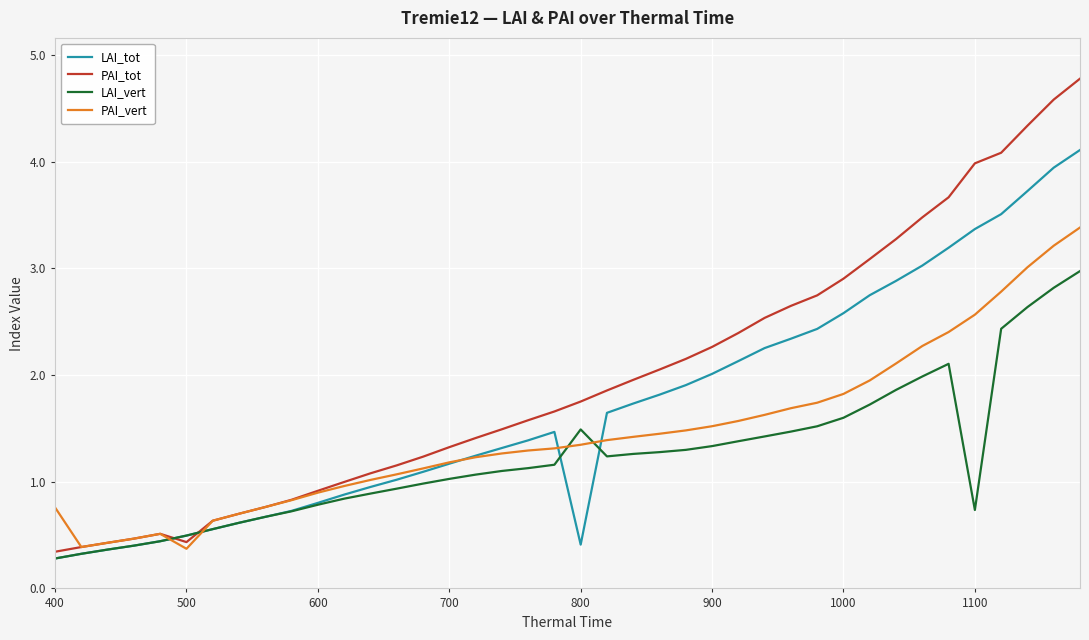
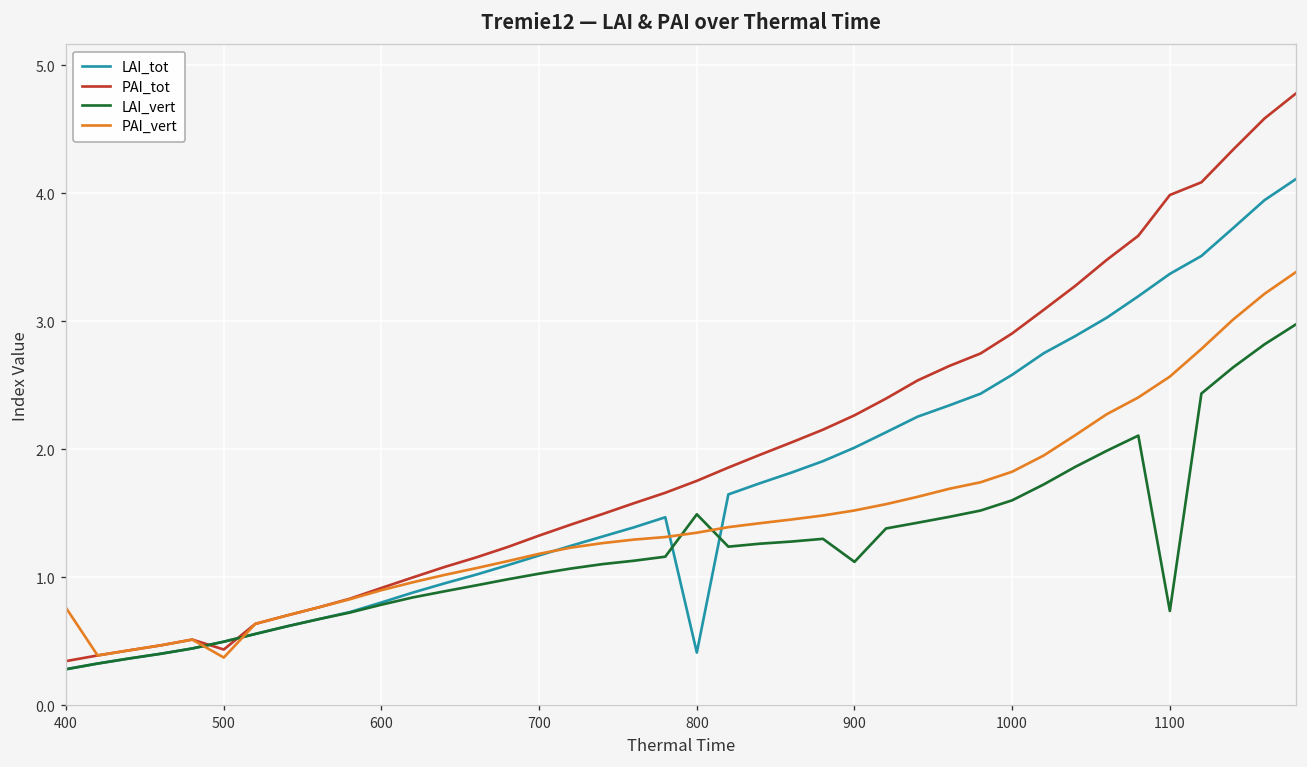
  {
    "LAI_tot": {
      "800": 0.41,
      "900": 2.01,
      "1000": 2.58,
      "1100": 3.37
    },
    "PAI_tot": {
      "400": 0.34,
      "500": 0.43,
      "700": 1.32,
      "800": 1.75,
      "900": 2.26,
      "1000": 2.90,
      "1100": 3.99
    },
    "LAI_vert": {
      "700": 1.03,
      "800": 1.49,
-     "900": 1.33,
+     "900": 1.12,
      "1000": 1.60,
      "1100": 0.74
    },
    "PAI_vert": {
      "400": 0.76,
      "500": 0.37,
      "800": 1.35,
      "900": 1.52,
      "1000": 1.82,
      "1100": 2.57
    }
  }
